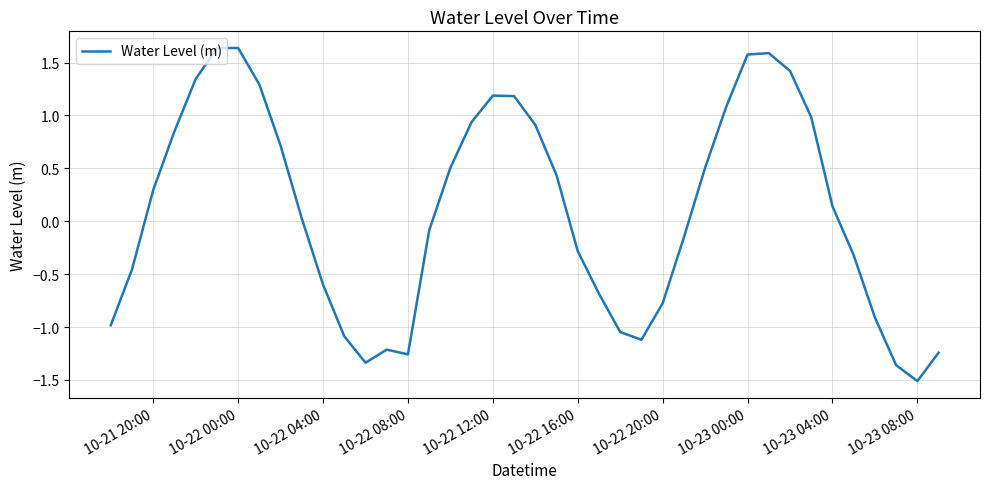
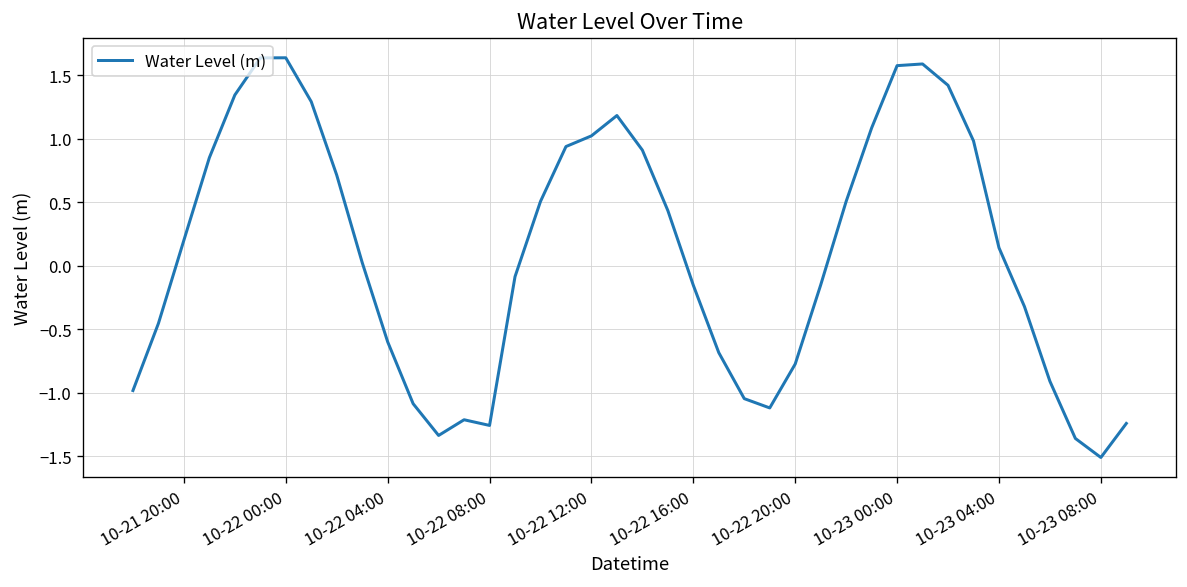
  {
-   "10-21 20:00": 0.30,
+   "10-21 20:00": 0.20,
    "10-22 00:00": 1.64,
    "10-22 04:00": -0.60,
    "10-22 08:00": -1.26,
-   "10-22 12:00": 1.19,
-   "10-22 16:00": -0.28,
+   "10-22 12:00": 1.02,
+   "10-22 16:00": -0.15,
    "10-22 20:00": -0.77,
    "10-23 00:00": 1.58,
    "10-23 04:00": 0.14,
    "10-23 08:00": -1.51
  }
